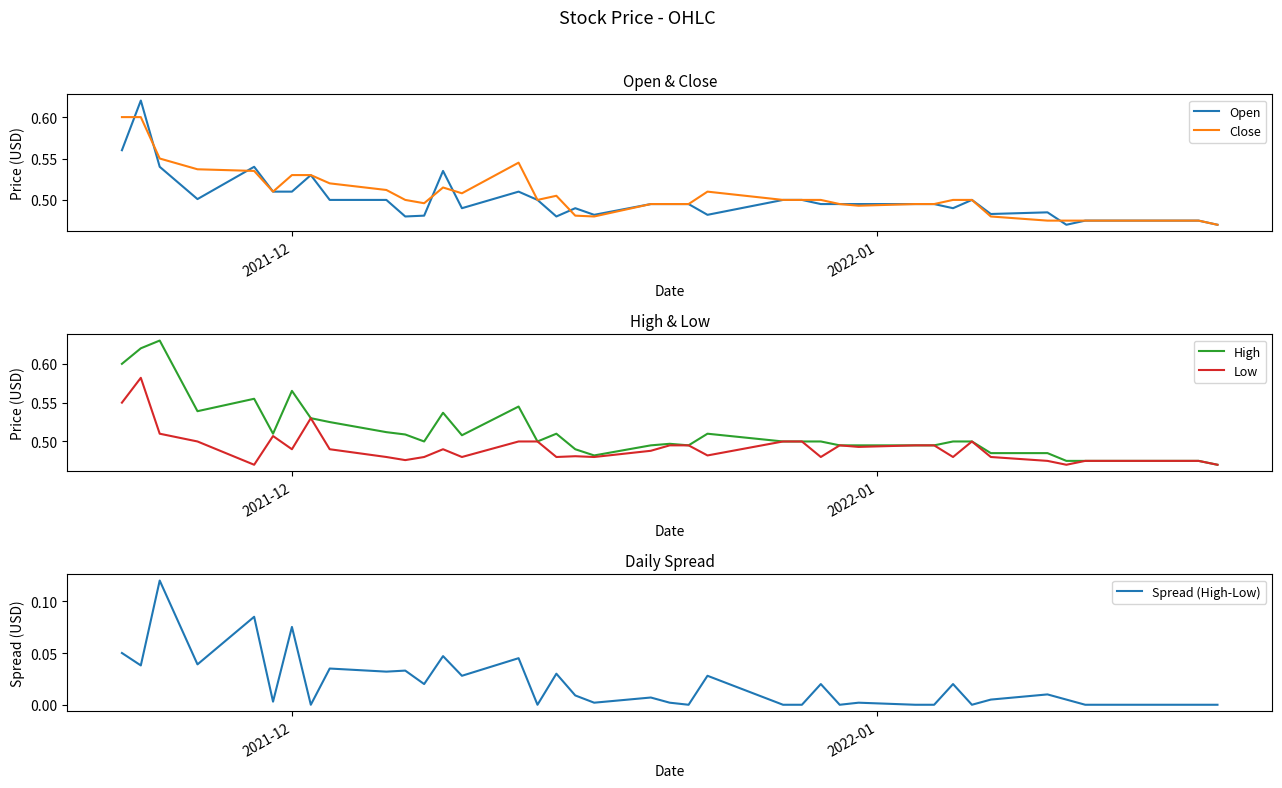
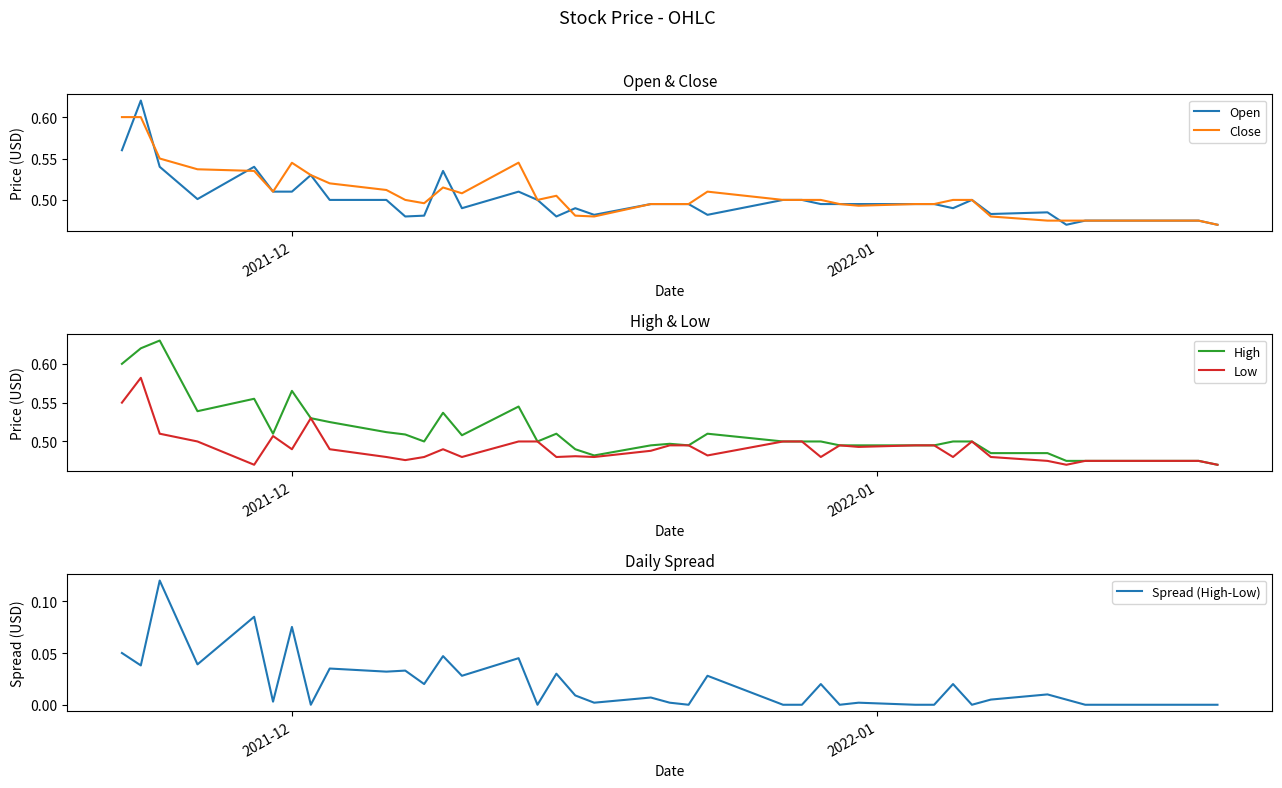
  {
    "Open & Close": {
      "Open": {
        "2021-12": 0.51
      },
      "Close": {
-       "2021-12": 0.53
+       "2021-12": 0.54
      }
    },
    "High & Low": {
      "High": {
        "2021-12": 0.57
      },
      "Low": {
        "2021-12": 0.49
      }
    },
    "Daily Spread": {
      "2021-12": 0.075
    }
  }
